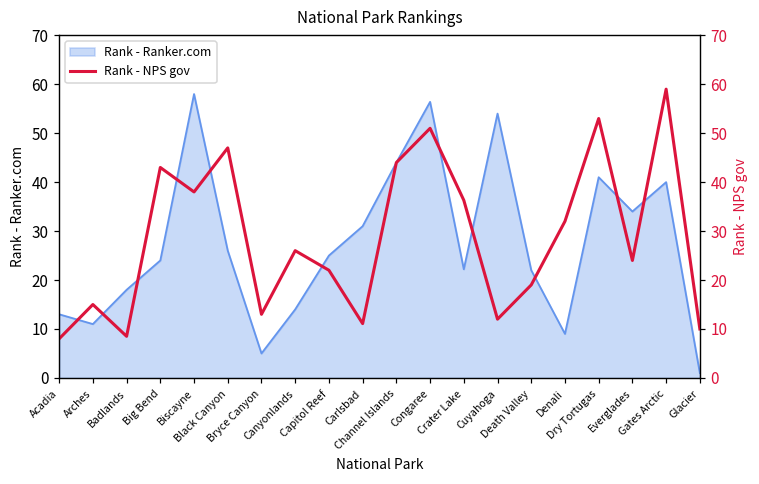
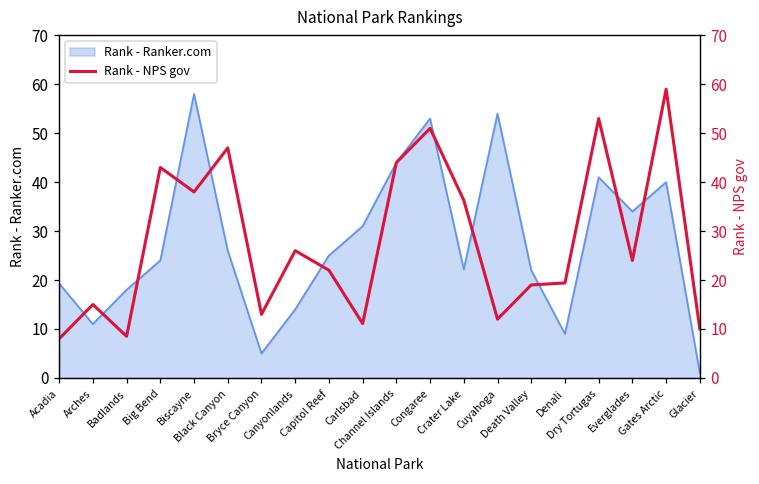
  {
    "Rank - Ranker.com": {
-     "Acadia": 13,
+     "Acadia": 19,
      "Arches": 11,
      "Badlands": 18,
      "Big Bend": 24,
      "Biscayne": 58,
      "Black Canyon": 26,
      "Bryce Canyon": 5,
      "Canyonlands": 14,
      "Capitol Reef": 25,
      "Carlsbad": 31,
      "Channel Islands": 44,
-     "Congaree": 56,
+     "Congaree": 53,
      "Crater Lake": 22,
      "Cuyahoga": 54,
      "Death Valley": 22,
      "Denali": 9,
      "Dry Tortugas": 41,
      "Everglades": 34,
      "Gates Arctic": 40,
      "Glacier": 1
    },
    "Rank - NPS gov": {
      "Acadia": 8,
      "Arches": 15,
      "Badlands": 9,
      "Big Bend": 43,
      "Biscayne": 38,
      "Black Canyon": 47,
      "Bryce Canyon": 13,
      "Canyonlands": 26,
      "Capitol Reef": 22,
      "Carlsbad": 11,
      "Channel Islands": 44,
      "Congaree": 51,
      "Crater Lake": 36,
      "Cuyahoga": 12,
      "Death Valley": 19,
-     "Denali": 32,
+     "Denali": 19,
      "Dry Tortugas": 53,
      "Everglades": 24,
      "Gates Arctic": 59,
      "Glacier": 10
    }
  }
